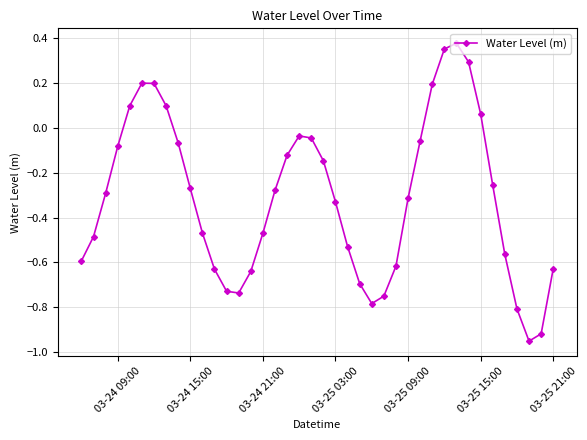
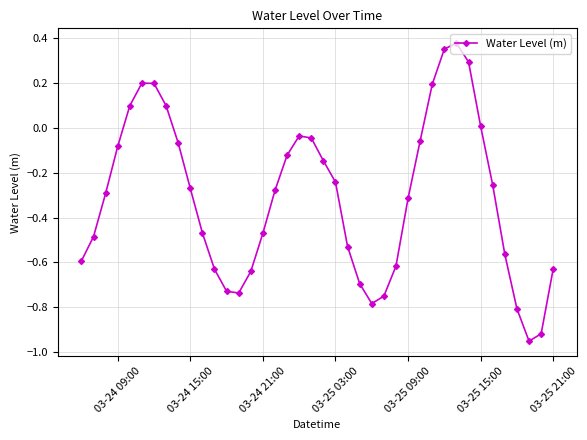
  {
    "03-24 09:00": -0.08,
    "03-24 15:00": -0.27,
    "03-24 21:00": -0.47,
-   "03-25 03:00": -0.33,
+   "03-25 03:00": -0.24,
    "03-25 09:00": -0.31,
-   "03-25 15:00": 0.06,
+   "03-25 15:00": 0.01,
    "03-25 21:00": -0.63
  }
